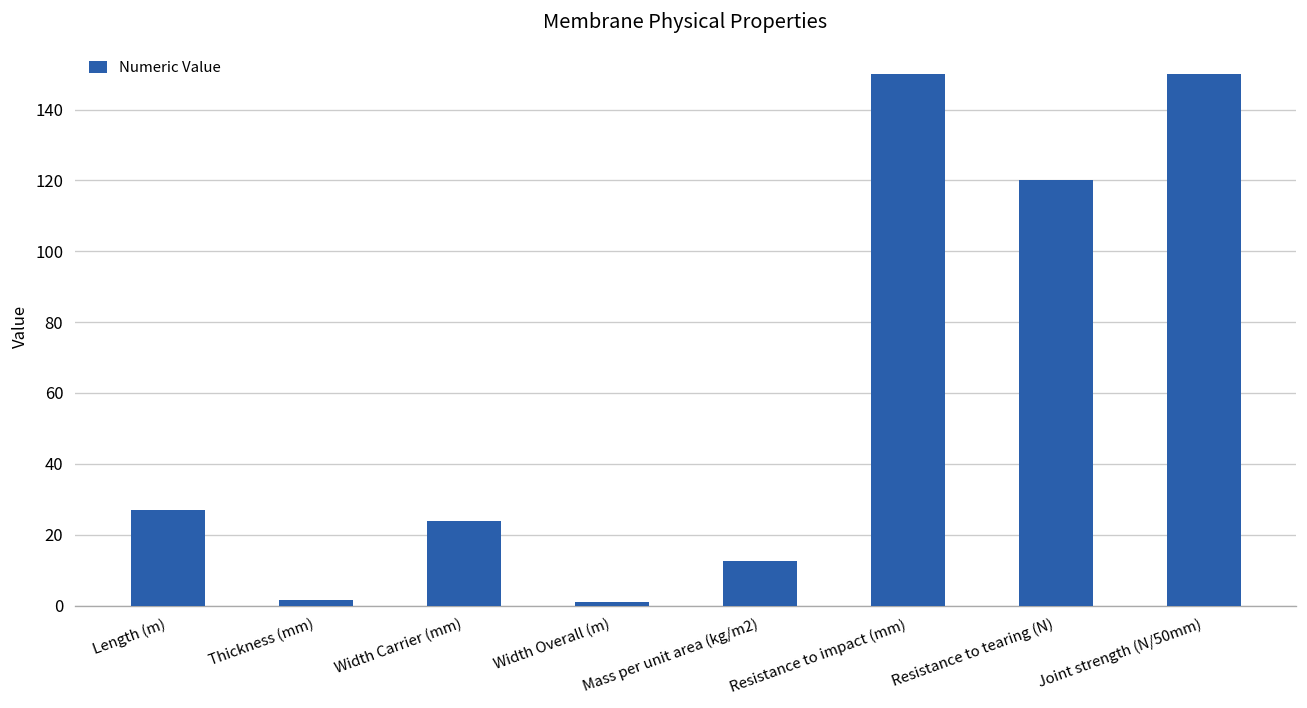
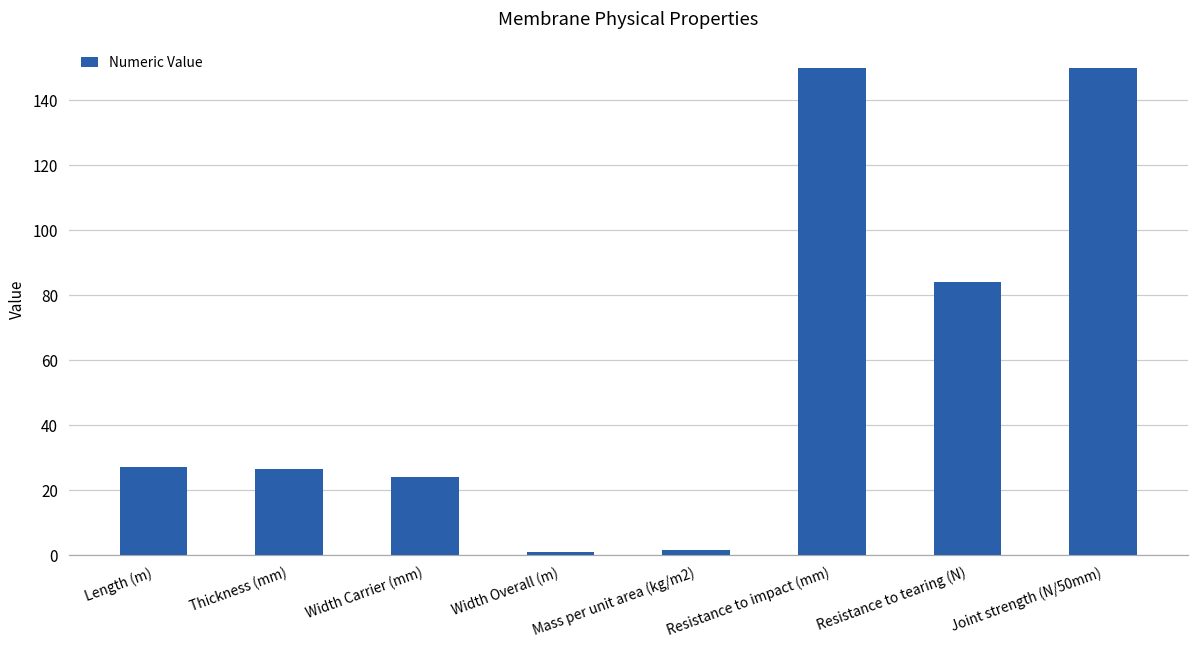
  {
    "Length (m)": 27,
-   "Thickness (mm)": 2,
+   "Thickness (mm)": 26,
    "Width Carrier (mm)": 24,
    "Width Overall (m)": 1,
-   "Mass per unit area (kg/m2)": 13,
+   "Mass per unit area (kg/m2)": 2,
    "Resistance to impact (mm)": 150,
-   "Resistance to tearing (N)": 120,
+   "Resistance to tearing (N)": 84,
    "Joint strength (N/50mm)": 150
  }
